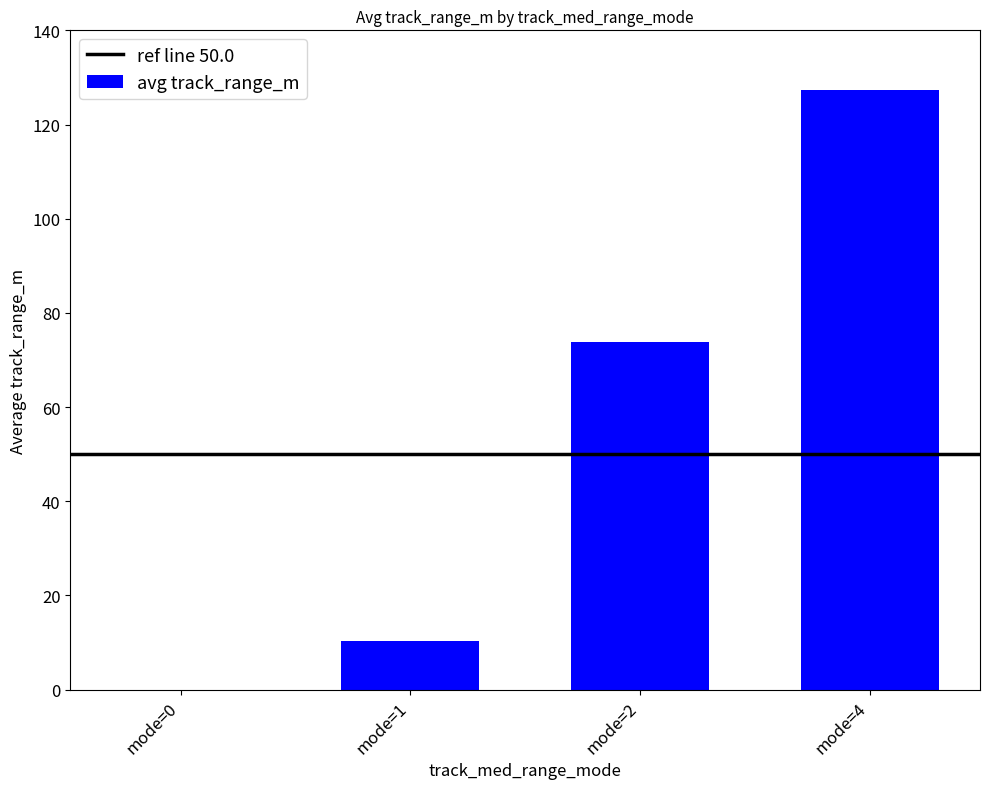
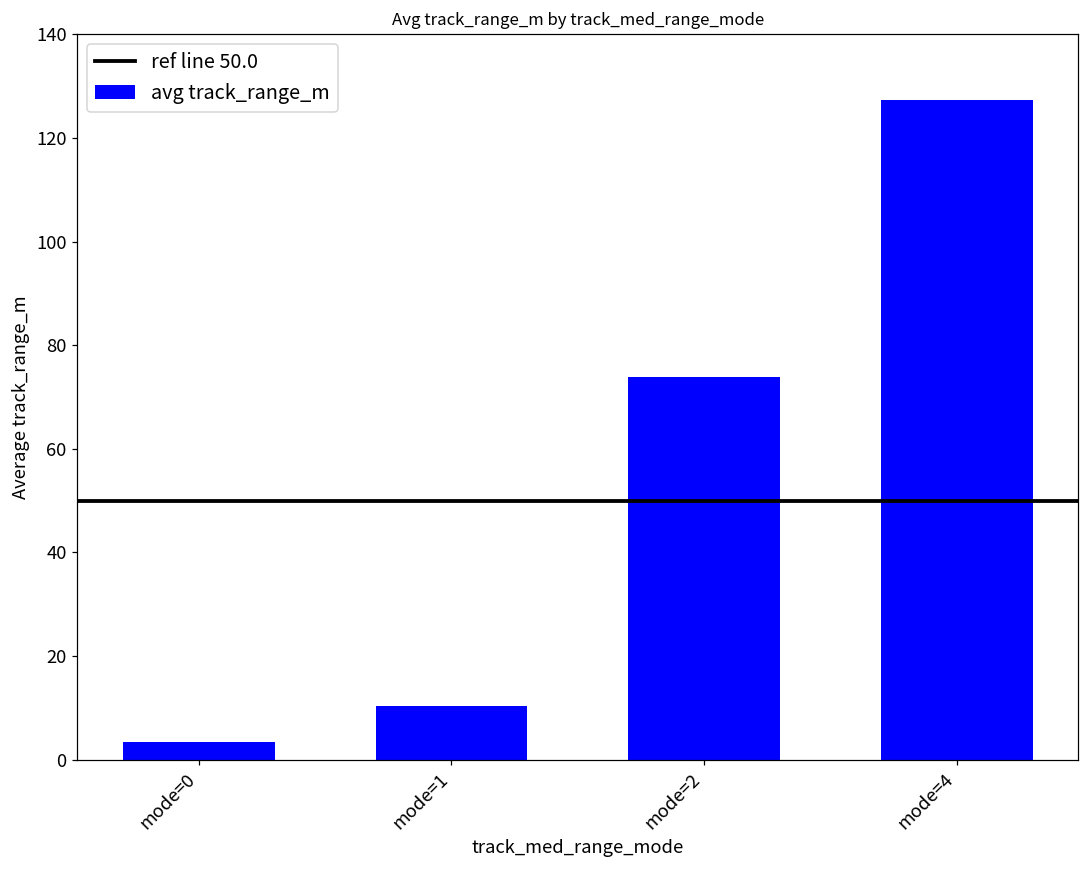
  {
-   "mode=0": 0,
+   "mode=0": 4,
    "mode=1": 10,
    "mode=2": 74,
    "mode=4": 127
  }
